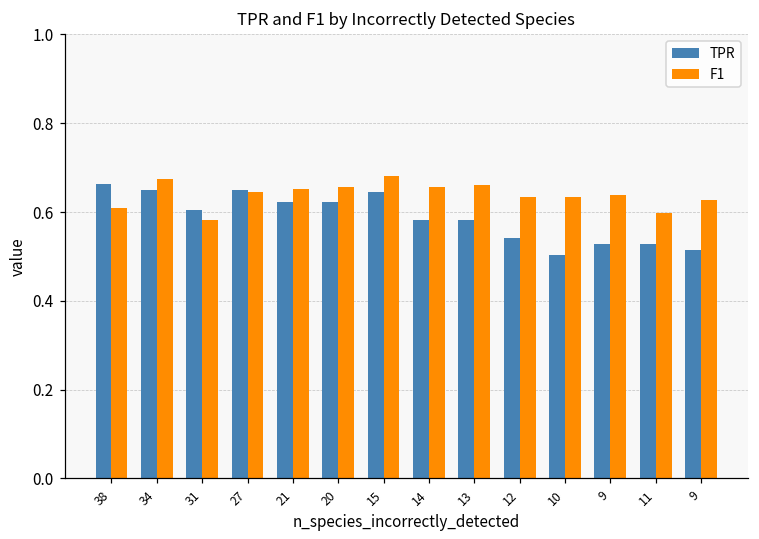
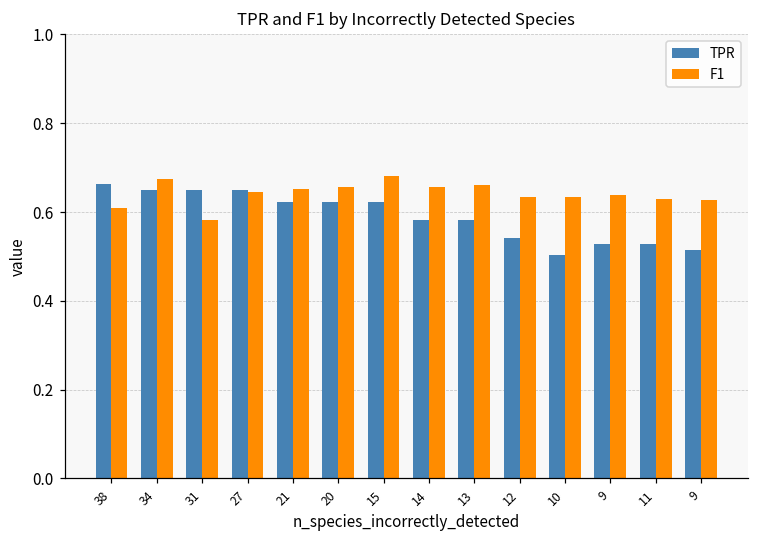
  {
    "TPR": {
      "38": 0.66,
      "34": 0.65,
-     "31": 0.60,
+     "31": 0.65,
      "27": 0.65,
      "21": 0.62,
      "20": 0.62,
-     "15": 0.64,
+     "15": 0.62,
      "14": 0.58,
      "13": 0.58,
      "12": 0.54,
      "10": 0.50,
      "11": 0.53
    },
    "F1": {
      "38": 0.61,
      "34": 0.68,
      "31": 0.58,
      "27": 0.64,
      "21": 0.65,
      "20": 0.66,
      "15": 0.68,
      "14": 0.66,
      "13": 0.66,
      "12": 0.63,
      "10": 0.63,
-     "11": 0.60
+     "11": 0.63
    }
  }
